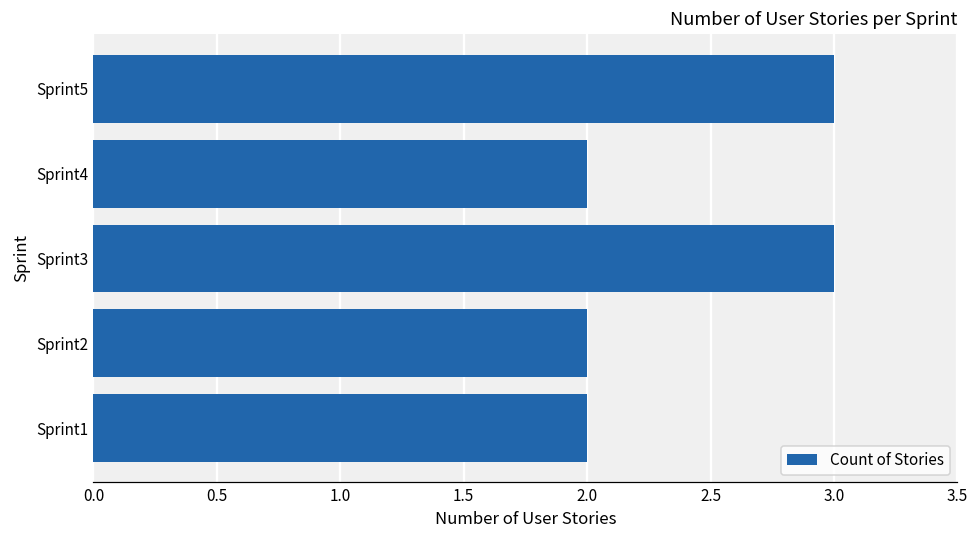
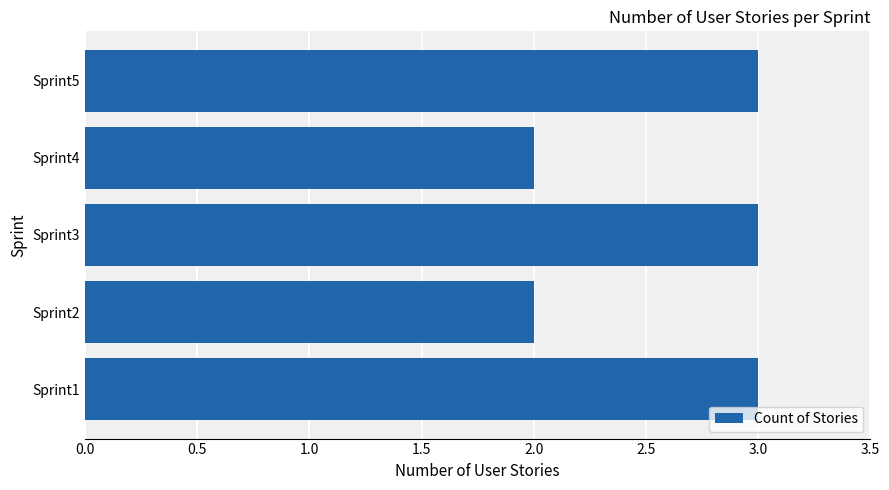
  {
    "Sprint5": 3,
    "Sprint4": 2,
    "Sprint3": 3,
    "Sprint2": 2,
-   "Sprint1": 2
+   "Sprint1": 3
  }
